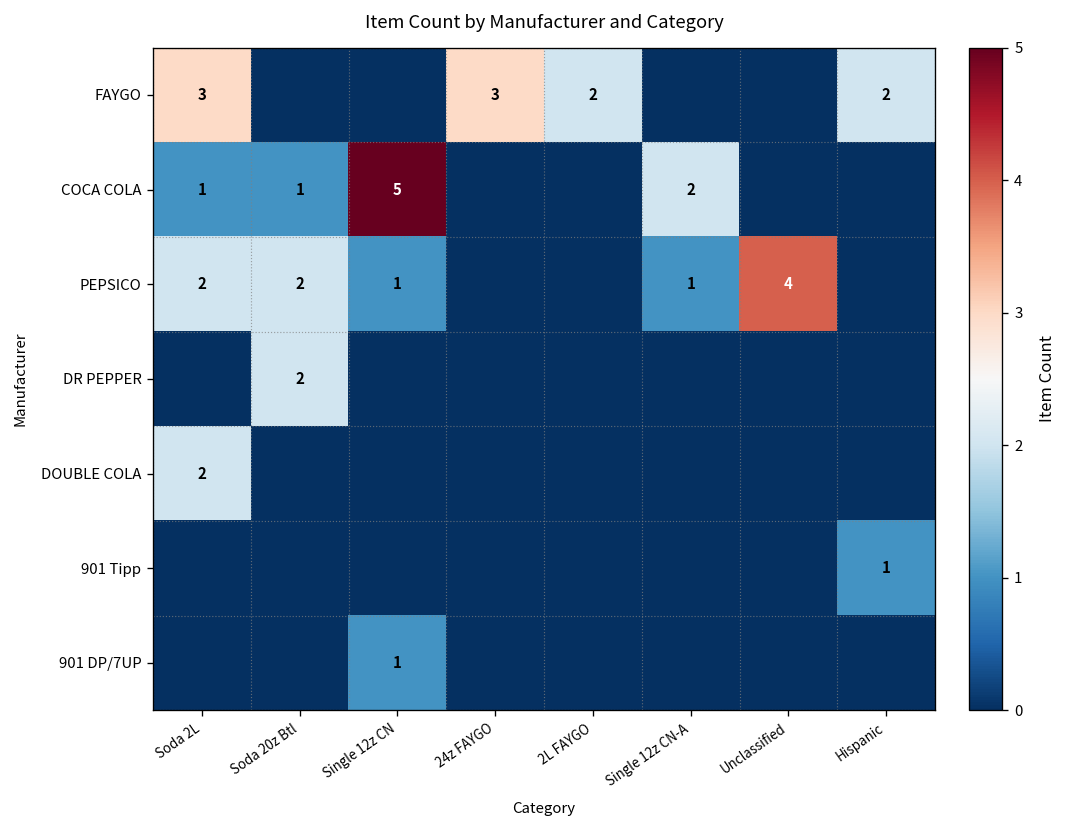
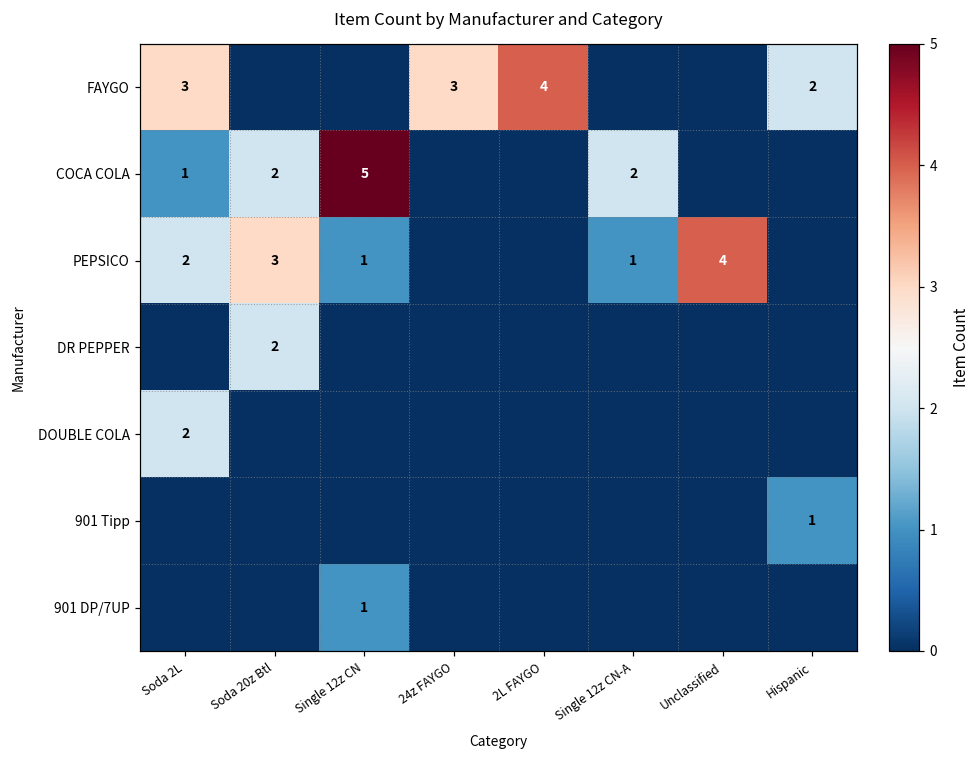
  {
    "FAYGO": {
      "Soda 2L": 3,
      "24z FAYGO": 3,
-     "2L FAYGO": 2,
+     "2L FAYGO": 4,
      "Hispanic": 2
    },
    "COCA COLA": {
      "Soda 2L": 1,
-     "Soda 20z Btl": 1,
+     "Soda 20z Btl": 2,
      "Single 12z CN": 5,
      "Single 12z CN-A": 2
    },
    "PEPSICO": {
      "Soda 2L": 2,
-     "Soda 20z Btl": 2,
+     "Soda 20z Btl": 3,
      "Single 12z CN": 1,
      "Single 12z CN-A": 1,
      "Unclassified": 4
    },
    "DR PEPPER": {
      "Soda 20z Btl": 2
    },
    "DOUBLE COLA": {
      "Soda 2L": 2
    },
    "901 Tipp": {
      "Hispanic": 1
    },
    "901 DP/7UP": {
      "Single 12z CN": 1
    }
  }
